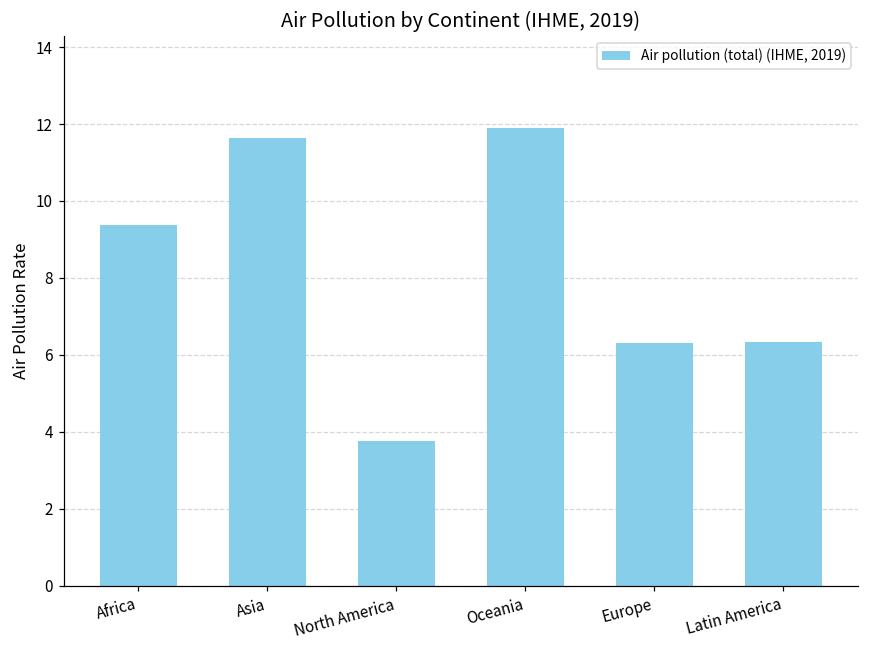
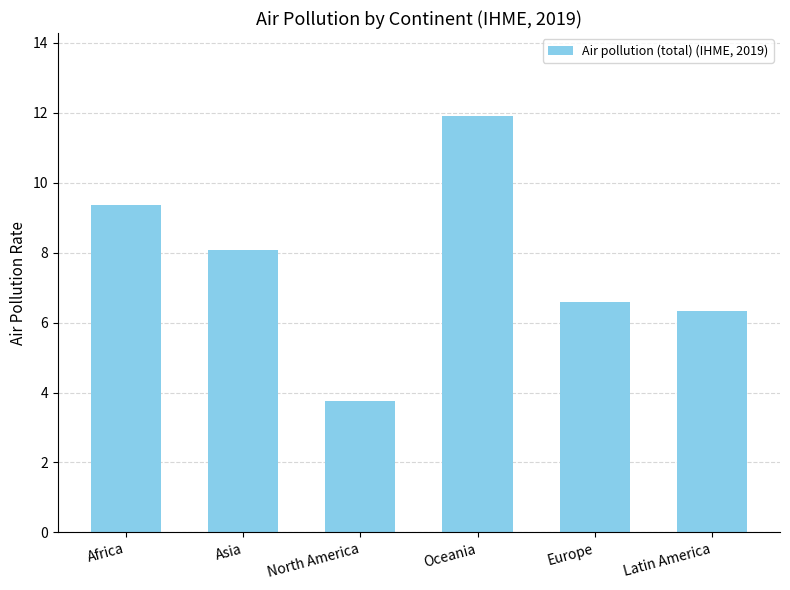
  {
    "Africa": 9.4,
-   "Asia": 11.6,
+   "Asia": 8.1,
    "North America": 3.8,
    "Oceania": 11.9,
-   "Europe": 6.3,
+   "Europe": 6.6,
    "Latin America": 6.3
  }
